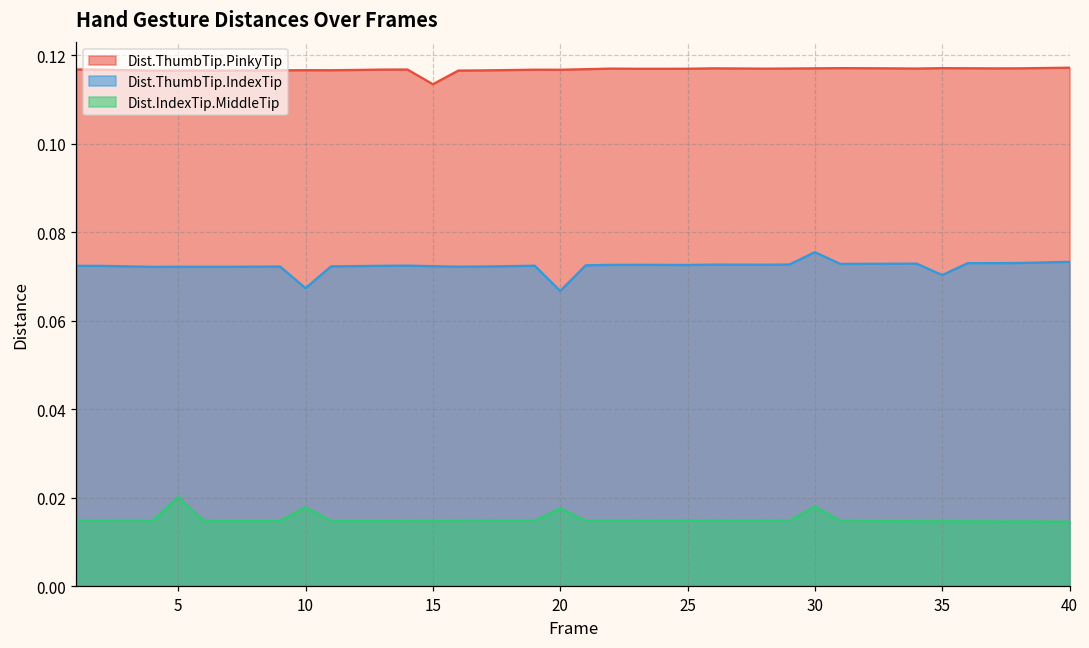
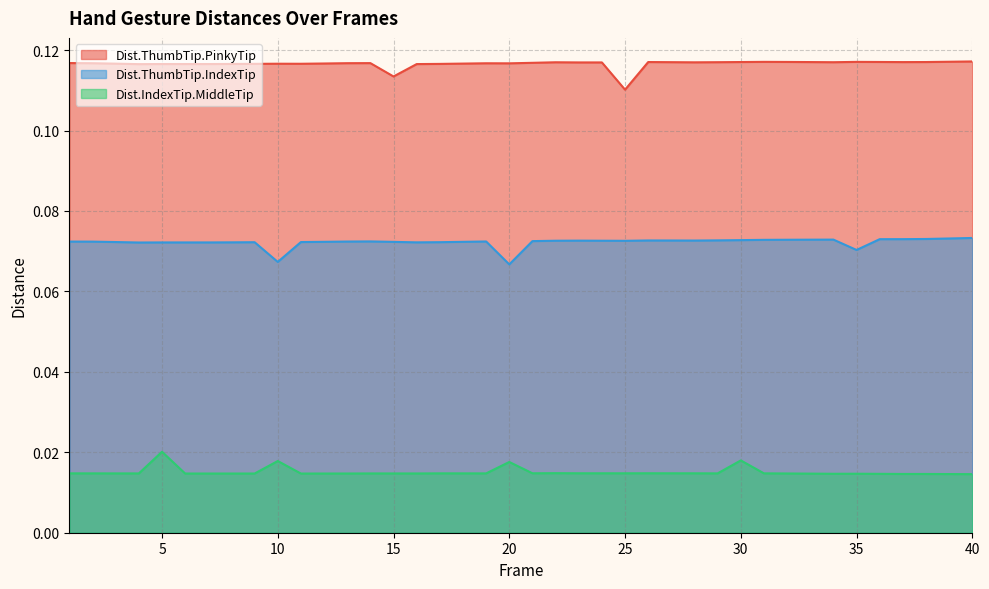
  {
    "Dist.ThumbTip.PinkyTip": {
      "10": 0.117,
      "15": 0.113,
      "20": 0.117,
-     "25": 0.117,
+     "25": 0.110,
      "30": 0.117,
      "35": 0.117,
      "40": 0.117
    },
    "Dist.ThumbTip.IndexTip": {
      "5": 0.072,
      "10": 0.067,
      "15": 0.072,
      "20": 0.067,
      "25": 0.073,
-     "30": 0.075,
+     "30": 0.073,
      "35": 0.070,
      "40": 0.073
    },
    "Dist.IndexTip.MiddleTip": {
      "5": 0.020,
      "10": 0.018,
      "15": 0.015,
      "20": 0.018,
      "25": 0.015,
      "30": 0.018,
      "35": 0.015,
      "40": 0.015
    }
  }
